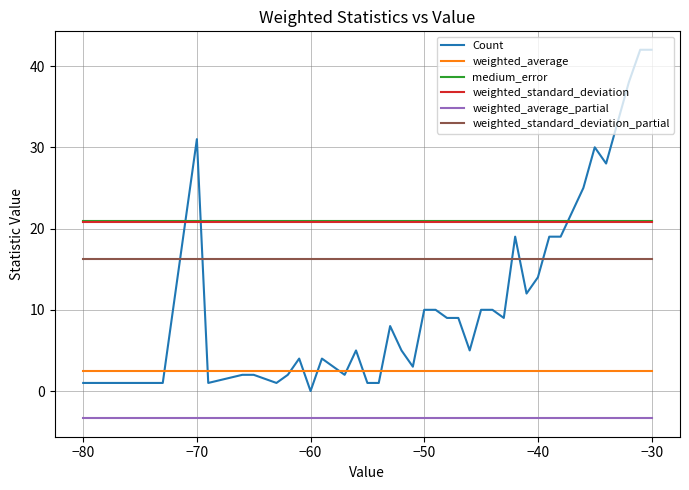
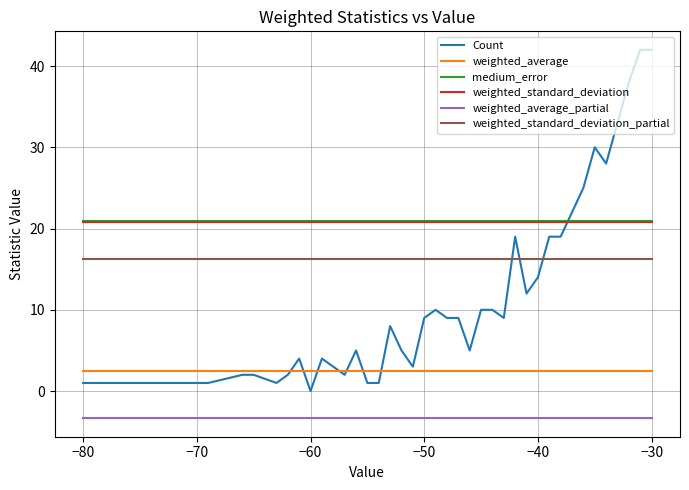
  {
    "Count": {
      "−80": 1,
-     "−70": 31,
+     "−70": 1,
      "−60": 0,
-     "−50": 10,
+     "−50": 9,
      "−40": 14
    },
    "weighted_average": {
      "−80": 3,
      "−70": 3,
      "−60": 3,
      "−50": 3,
      "−40": 3,
      "−30": 3
    },
    "weighted_average_partial": {
      "−80": -3,
      "−70": -3,
      "−60": -3,
      "−50": -3,
      "−40": -3,
      "−30": -3
    },
    "weighted_standard_deviation_partial": {
      "−80": 16,
      "−70": 16,
      "−60": 16,
      "−50": 16,
      "−40": 16,
      "−30": 16
    }
  }
